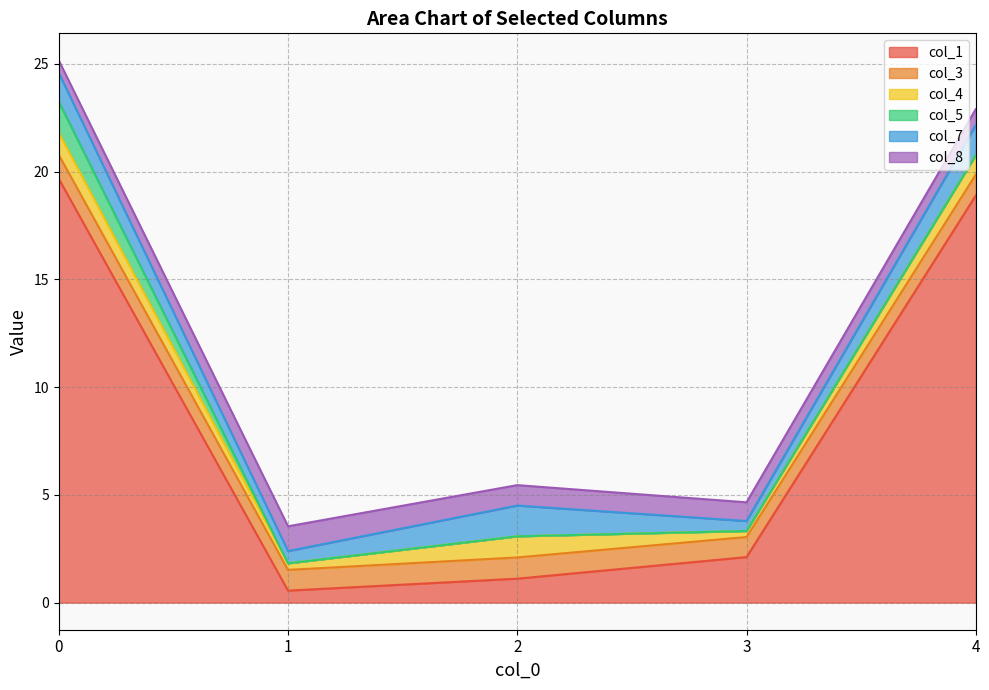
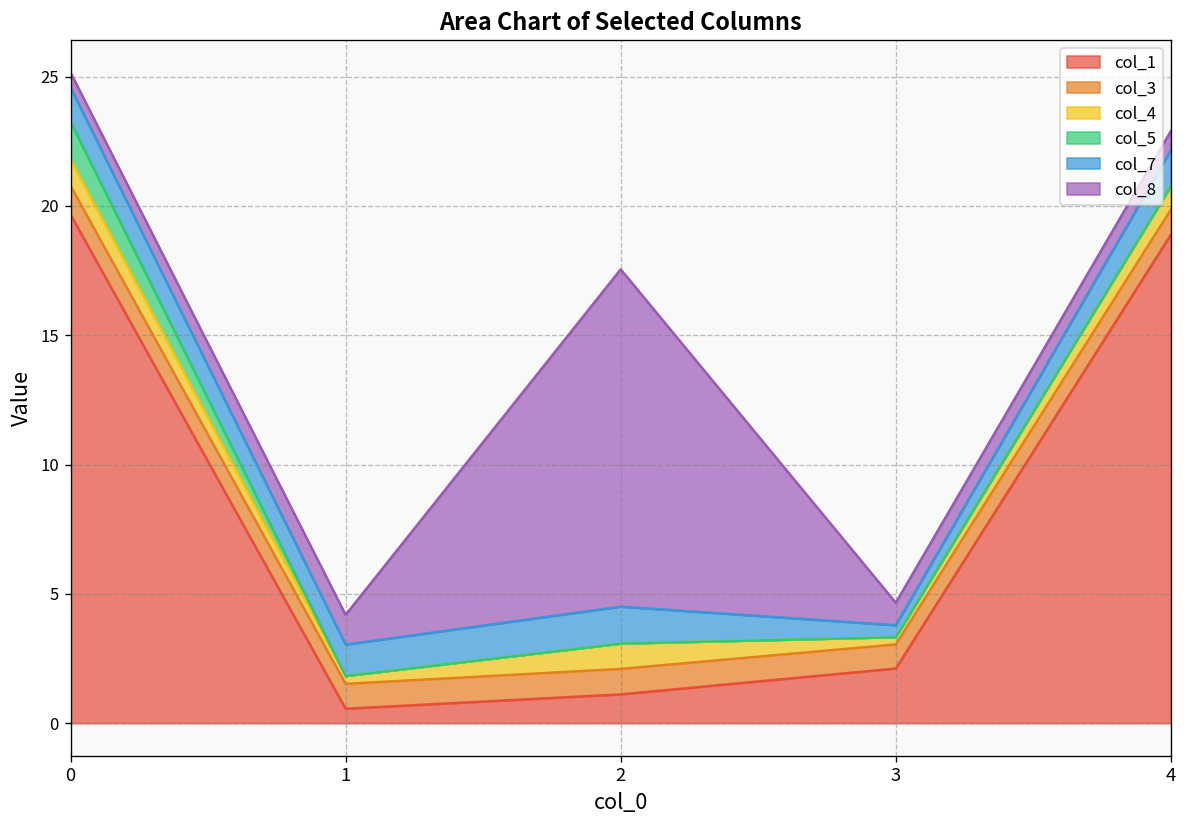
  {
    "col_4": {
      "0": 1.0
    },
    "col_5": {
      "0": 1.4
    },
    "col_7": {
      "0": 1.3,
-     "1": 0.6,
+     "1": 1.2,
      "2": 1.4,
      "3": 0.5,
      "4": 1.4
    },
    "col_8": {
      "0": 0.6,
      "1": 1.1,
-     "2": 0.9,
+     "2": 13.0,
      "3": 0.9,
      "4": 0.7
    }
  }
